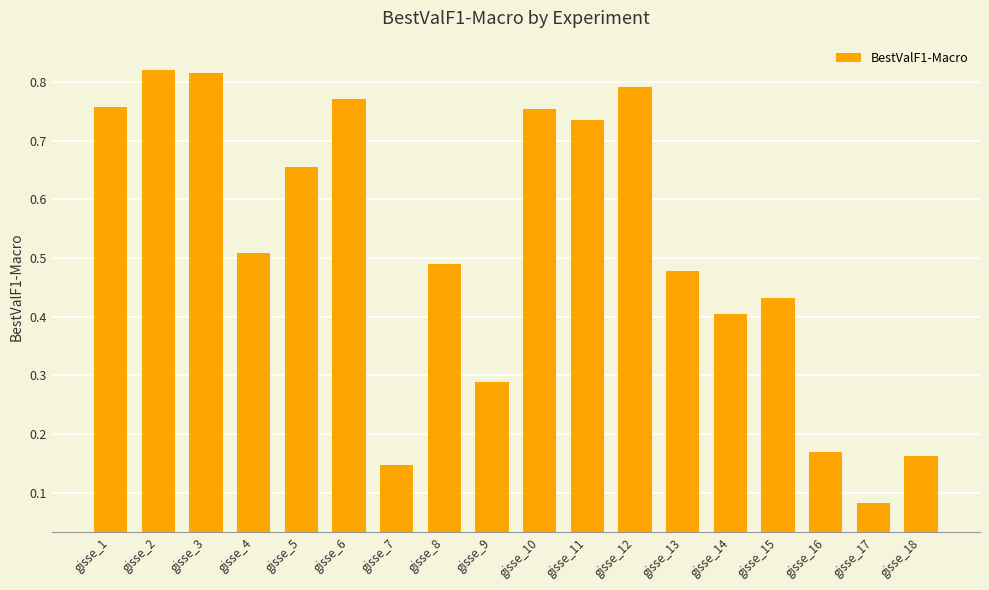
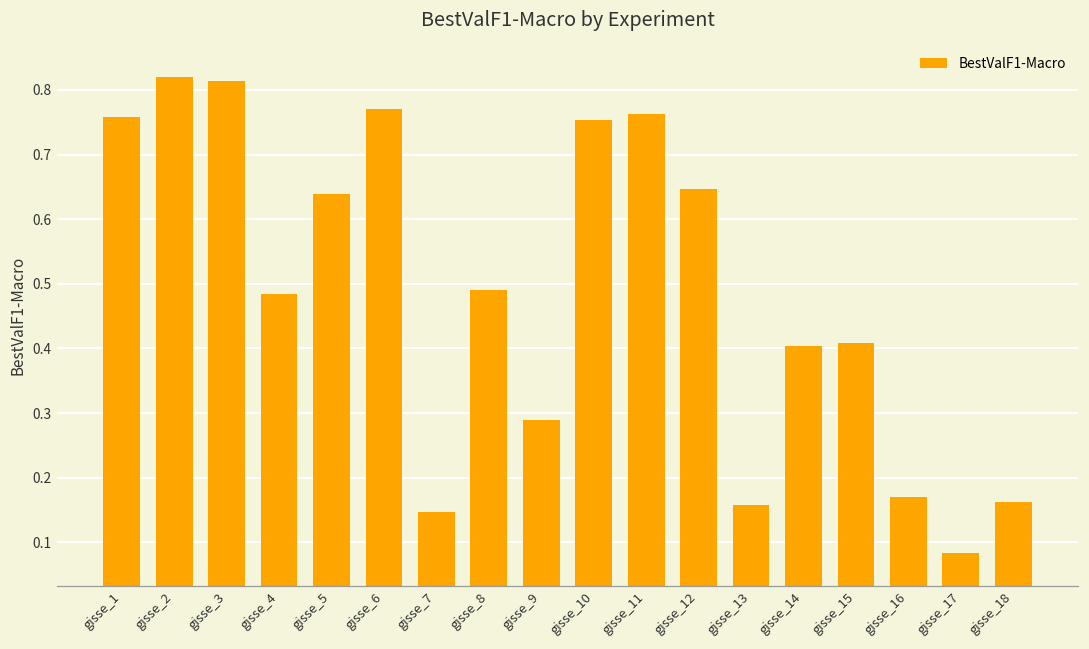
  {
    "gisse_1": 0.76,
    "gisse_2": 0.82,
    "gisse_3": 0.81,
-   "gisse_4": 0.51,
-   "gisse_5": 0.66,
+   "gisse_4": 0.48,
+   "gisse_5": 0.64,
    "gisse_6": 0.77,
    "gisse_7": 0.15,
    "gisse_8": 0.49,
    "gisse_9": 0.29,
    "gisse_10": 0.75,
-   "gisse_11": 0.73,
-   "gisse_12": 0.79,
-   "gisse_13": 0.48,
+   "gisse_11": 0.76,
+   "gisse_12": 0.65,
+   "gisse_13": 0.16,
    "gisse_14": 0.40,
-   "gisse_15": 0.43,
+   "gisse_15": 0.41,
    "gisse_16": 0.17,
    "gisse_17": 0.08,
    "gisse_18": 0.16
  }
